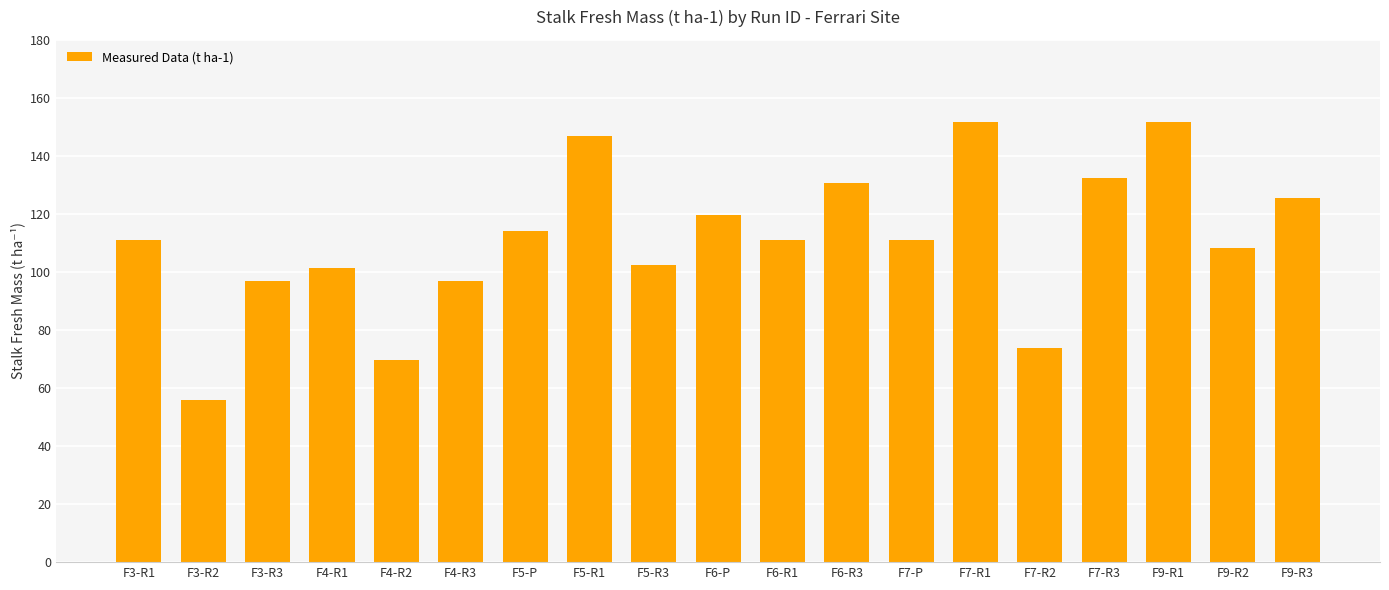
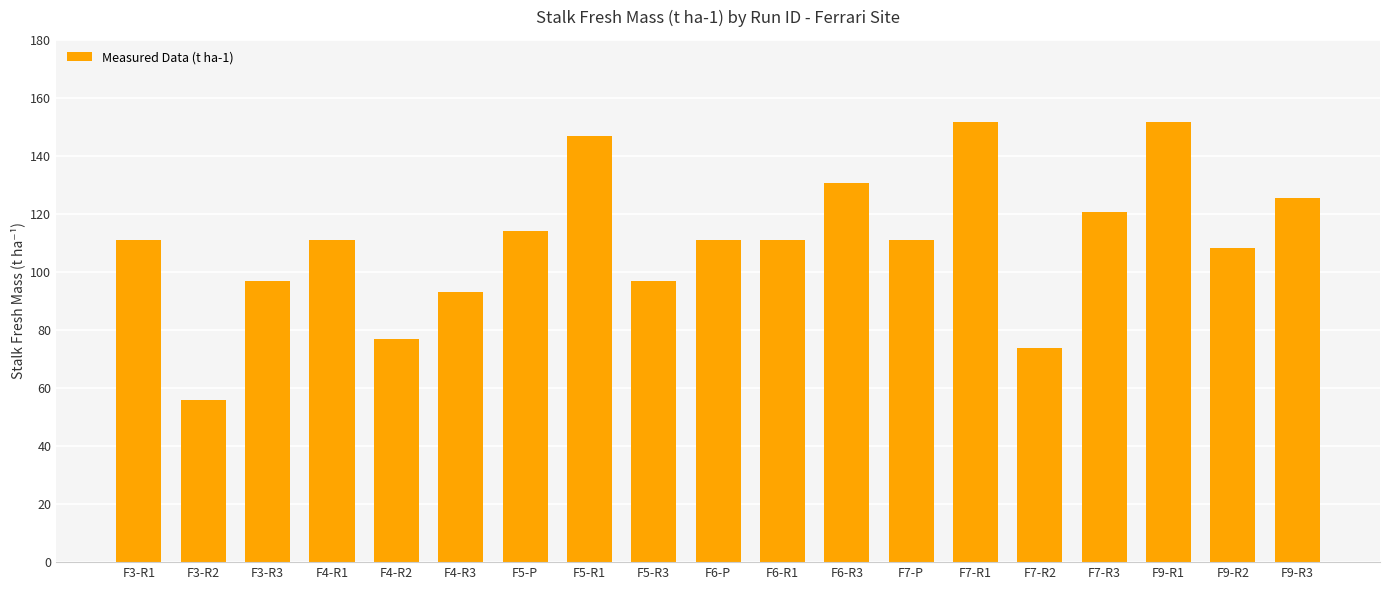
  {
    "F3-R1": 111,
    "F3-R2": 56,
    "F3-R3": 97,
-   "F4-R1": 102,
-   "F4-R2": 70,
-   "F4-R3": 97,
+   "F4-R1": 111,
+   "F4-R2": 77,
+   "F4-R3": 93,
    "F5-P": 114,
    "F5-R1": 147,
-   "F5-R3": 102,
-   "F6-P": 120,
+   "F5-R3": 97,
+   "F6-P": 111,
    "F6-R1": 111,
    "F6-R3": 131,
    "F7-P": 111,
    "F7-R1": 152,
    "F7-R2": 74,
-   "F7-R3": 132,
+   "F7-R3": 121,
    "F9-R1": 152,
    "F9-R2": 108,
    "F9-R3": 126
  }
